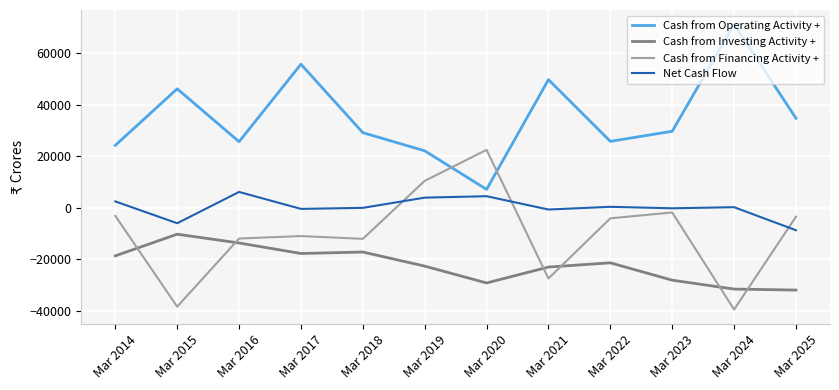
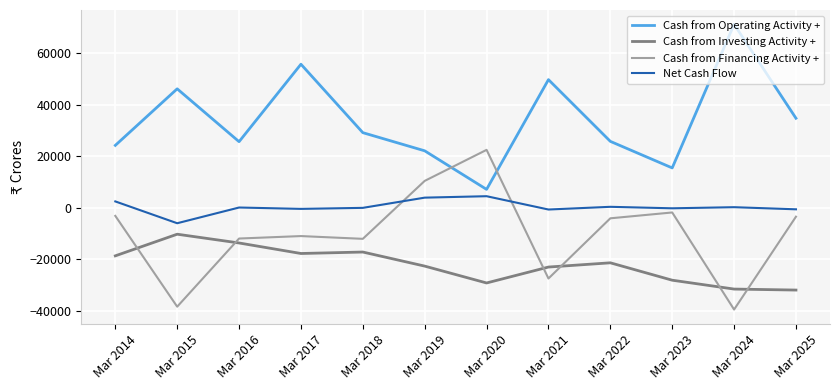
  {
    "Cash from Operating Activity +": {
      "Mar 2014": 24000,
      "Mar 2015": 46000,
      "Mar 2016": 26000,
      "Mar 2017": 56000,
      "Mar 2018": 29000,
      "Mar 2019": 22000,
      "Mar 2020": 7000,
      "Mar 2021": 50000,
      "Mar 2022": 26000,
-     "Mar 2023": 30000,
+     "Mar 2023": 15000,
      "Mar 2025": 35000
    },
    "Net Cash Flow": {
      "Mar 2014": 2000,
      "Mar 2015": -6000,
-     "Mar 2016": 6000,
+     "Mar 2016": 0,
      "Mar 2017": 0,
      "Mar 2018": 0,
      "Mar 2019": 4000,
      "Mar 2020": 5000,
      "Mar 2021": -1000,
      "Mar 2022": 0,
      "Mar 2023": 0,
      "Mar 2024": 0,
-     "Mar 2025": -9000
+     "Mar 2025": -1000
    }
  }
